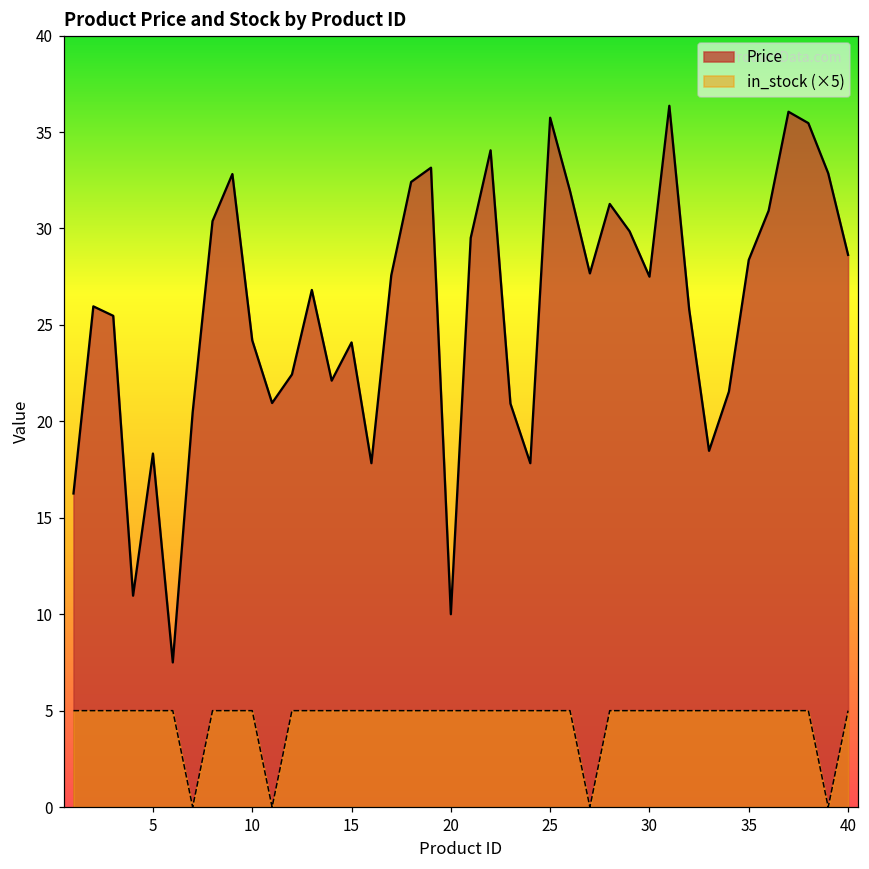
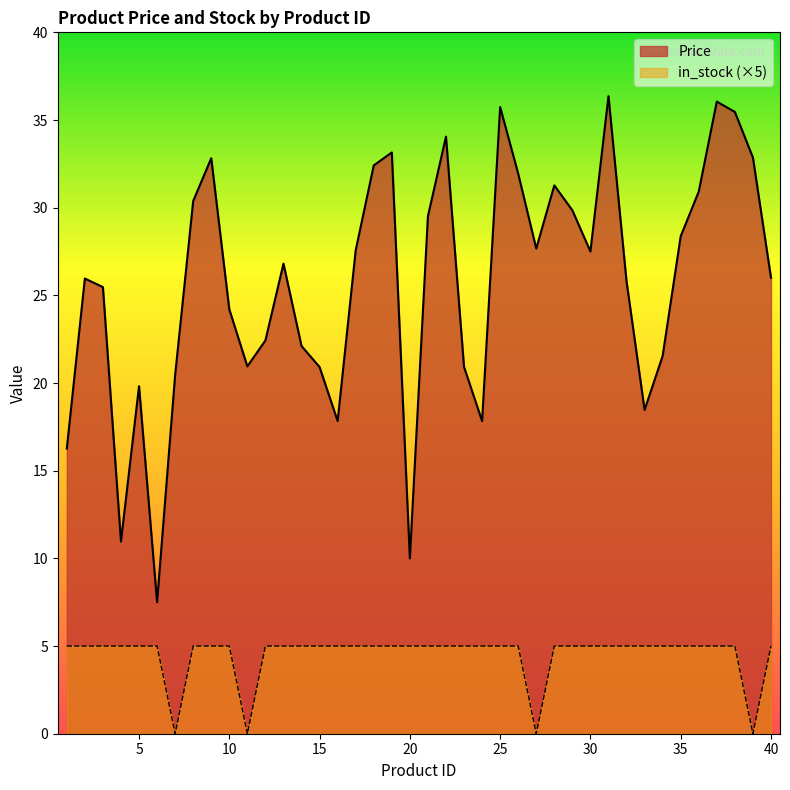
  {
    "Price": {
-     "5": 18.3,
+     "5": 19.8,
      "10": 24.2,
-     "15": 24.1,
+     "15": 20.9,
      "20": 10.0,
      "25": 35.7,
      "30": 27.5,
      "35": 28.4,
-     "40": 28.6
+     "40": 26.0
    },
    "in_stock (×5)": {
      "5": 5.0,
      "10": 5.0,
      "15": 5.0,
      "20": 5.0,
      "25": 5.0,
      "30": 5.0,
      "35": 5.0,
      "40": 5.0
    }
  }
